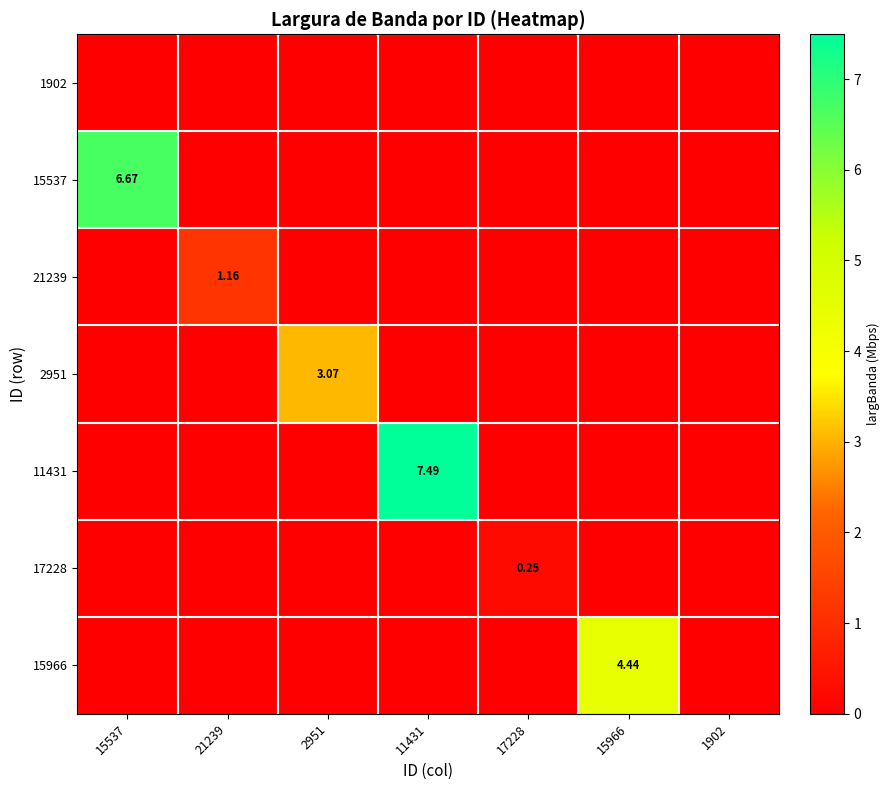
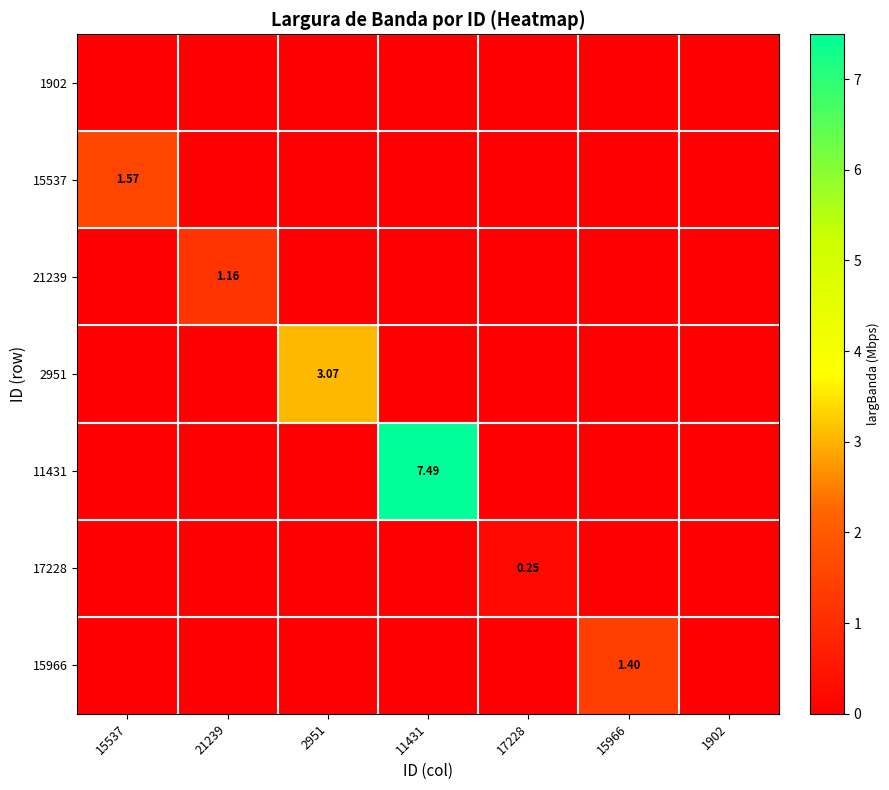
  {
    "15537": {
-     "15537": 6.67
+     "15537": 1.57
    },
    "21239": {
      "21239": 1.16
    },
    "2951": {
      "2951": 3.07
    },
    "11431": {
      "11431": 7.49
    },
    "17228": {
      "17228": 0.25
    },
    "15966": {
-     "15966": 4.44
+     "15966": 1.40
    }
  }
